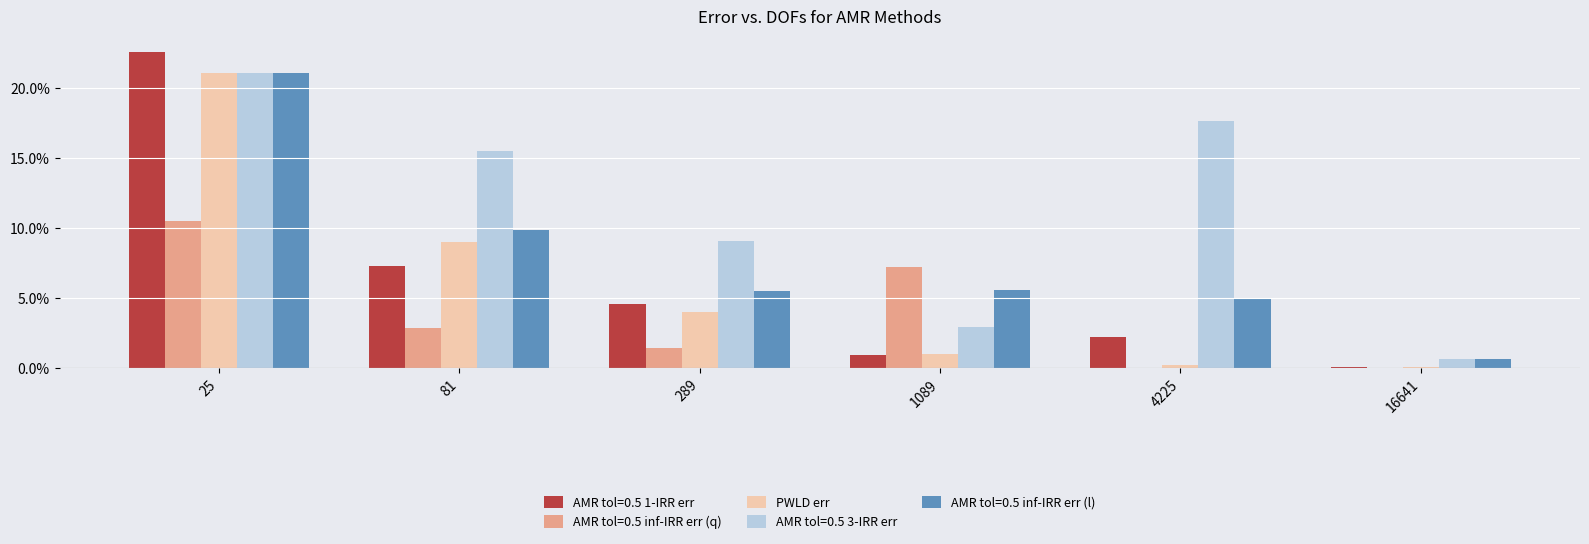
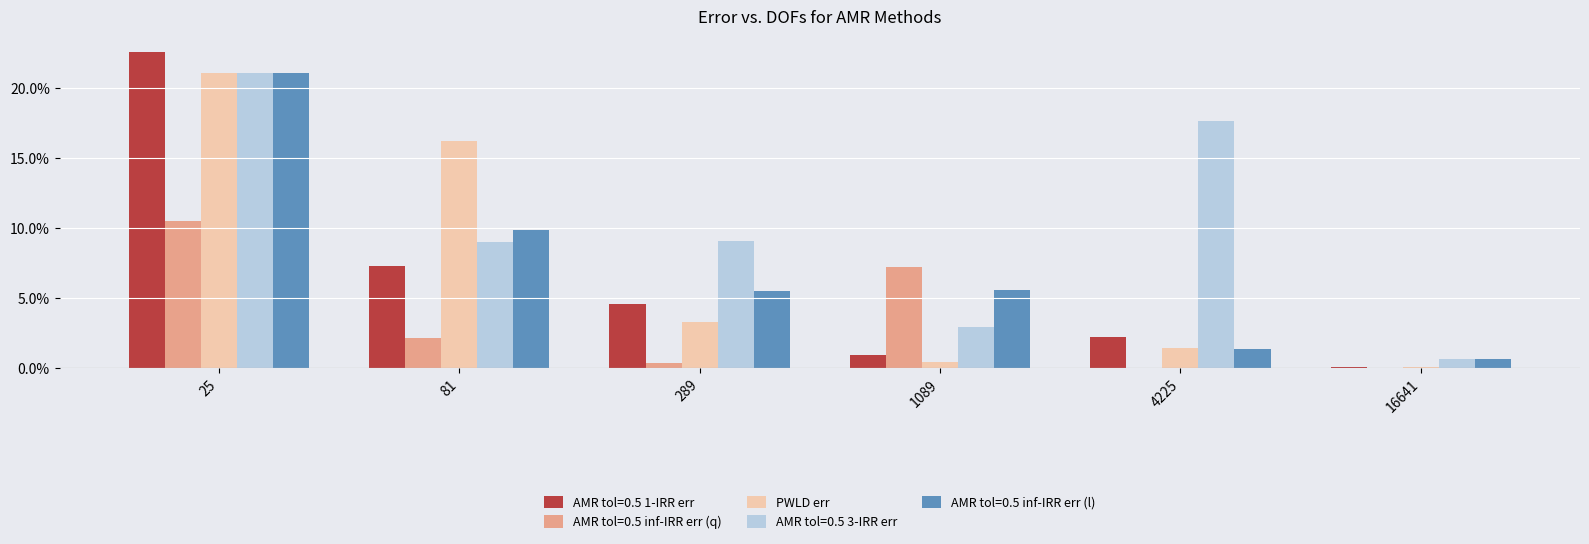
  {
    "AMR tol=0.5 1-IRR err": {
      "25": "22.6%",
      "81": "7.3%",
      "289": "4.6%",
      "1089": "0.9%",
      "4225": "2.2%"
    },
    "AMR tol=0.5 inf-IRR err (q)": {
      "25": "10.5%",
-     "81": "2.9%",
-     "289": "1.4%",
+     "81": "2.2%",
+     "289": "0.3%",
      "1089": "7.3%"
    },
    "PWLD err": {
      "25": "21.1%",
-     "81": "9.0%",
-     "289": "4.0%",
-     "1089": "1.0%",
-     "4225": "0.3%"
+     "81": "16.2%",
+     "289": "3.3%",
+     "1089": "0.4%",
+     "4225": "1.5%"
    },
    "AMR tol=0.5 3-IRR err": {
      "25": "21.1%",
-     "81": "15.5%",
+     "81": "9.0%",
      "289": "9.1%",
      "1089": "2.9%",
      "4225": "17.7%",
      "16641": "0.7%"
    },
    "AMR tol=0.5 inf-IRR err (l)": {
      "25": "21.1%",
      "81": "9.8%",
      "289": "5.5%",
      "1089": "5.6%",
-     "4225": "5.0%",
+     "4225": "1.4%",
      "16641": "0.7%"
    }
  }
